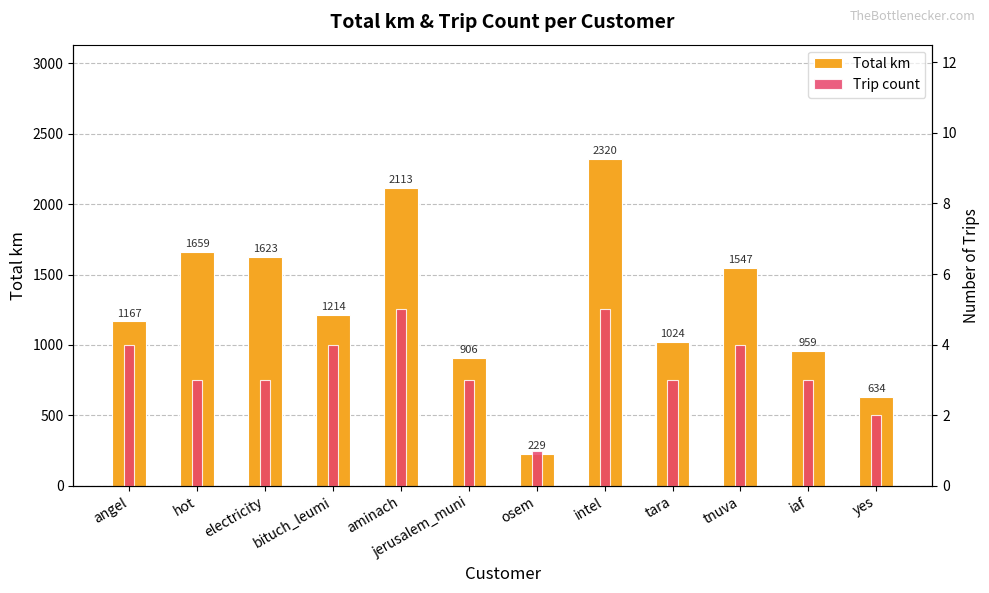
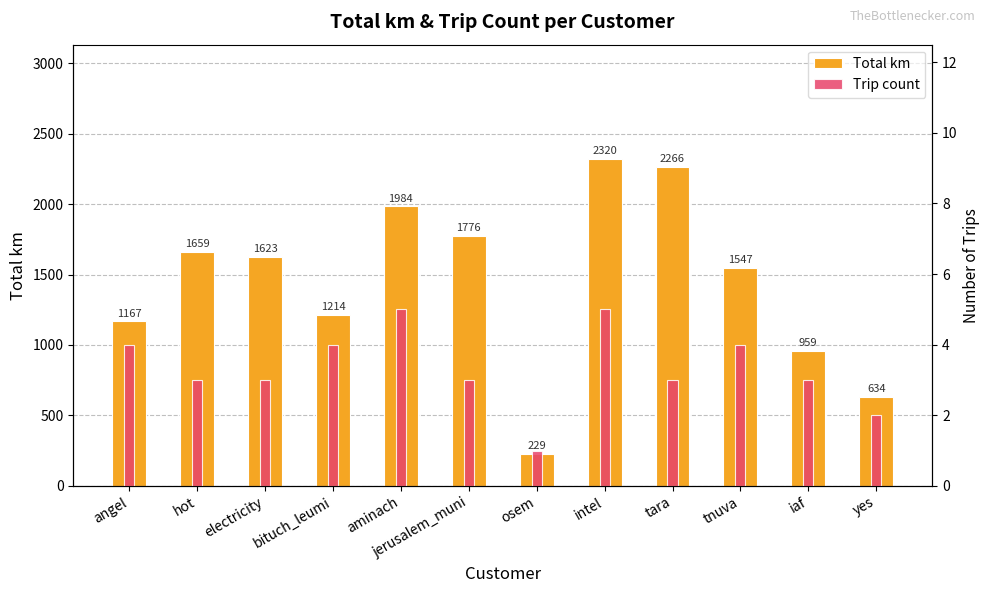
  {
    "Total km": {
      "angel": 1167,
      "hot": 1659,
      "electricity": 1623,
      "bituch_leumi": 1214,
-     "aminach": 2113,
-     "jerusalem_muni": 906,
+     "aminach": 1984,
+     "jerusalem_muni": 1776,
      "osem": 229,
      "intel": 2320,
-     "tara": 1024,
+     "tara": 2266,
      "tnuva": 1547,
      "iaf": 959,
      "yes": 634
    }
  }
